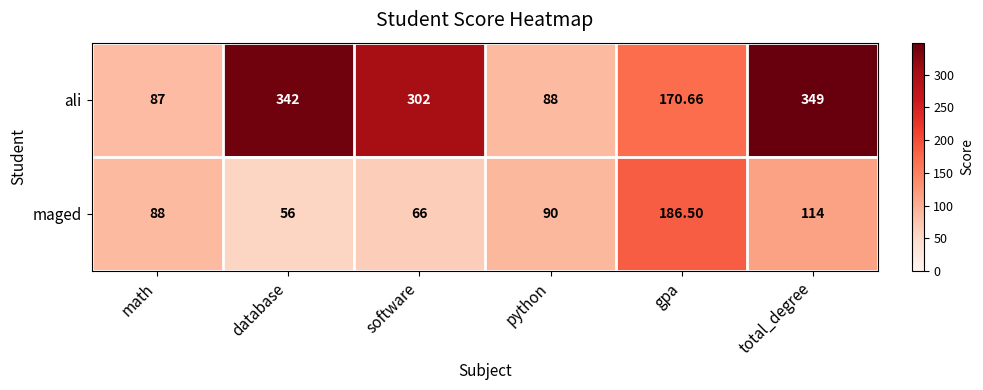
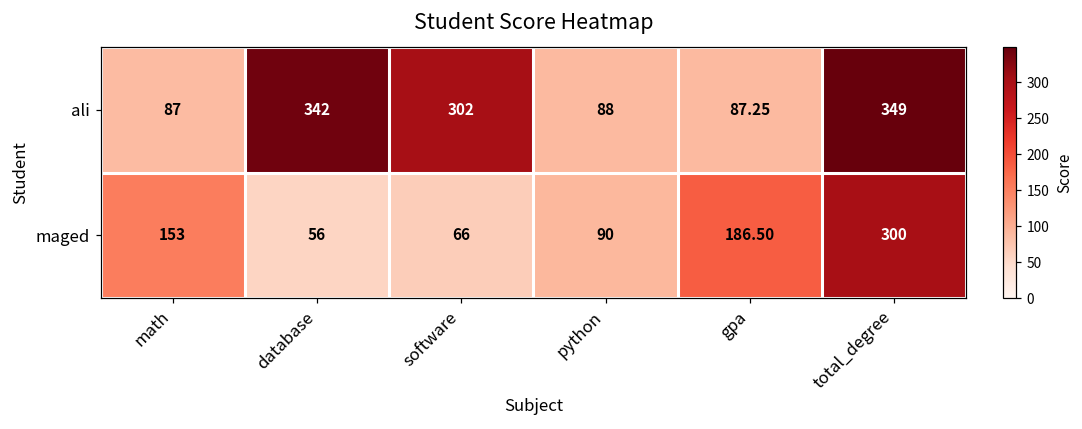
  {
    "ali": {
      "math": 87,
      "database": 342,
      "software": 302,
      "python": 88,
-     "gpa": 170.66,
+     "gpa": 87.25,
      "total_degree": 349
    },
    "maged": {
-     "math": 88,
+     "math": 153,
      "database": 56,
      "software": 66,
      "python": 90,
      "gpa": 186.50,
-     "total_degree": 114
+     "total_degree": 300
    }
  }
